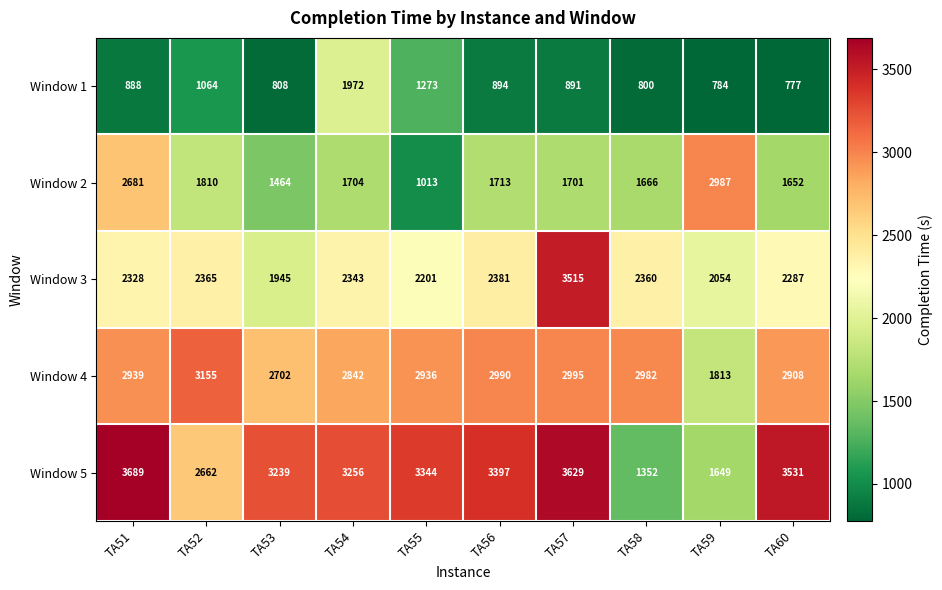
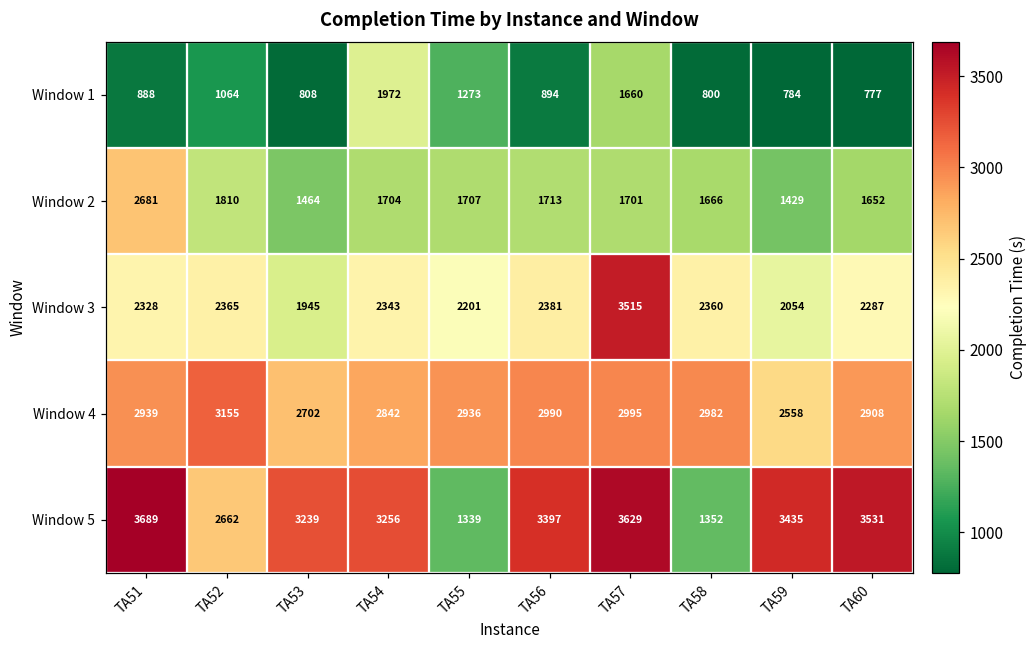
  {
    "Window 1": {
      "TA51": 888,
      "TA52": 1064,
      "TA53": 808,
      "TA54": 1972,
      "TA55": 1273,
      "TA56": 894,
-     "TA57": 891,
+     "TA57": 1660,
      "TA58": 800,
      "TA59": 784,
      "TA60": 777
    },
    "Window 2": {
      "TA51": 2681,
      "TA52": 1810,
      "TA53": 1464,
      "TA54": 1704,
-     "TA55": 1013,
+     "TA55": 1707,
      "TA56": 1713,
      "TA57": 1701,
      "TA58": 1666,
-     "TA59": 2987,
+     "TA59": 1429,
      "TA60": 1652
    },
    "Window 3": {
      "TA51": 2328,
      "TA52": 2365,
      "TA53": 1945,
      "TA54": 2343,
      "TA55": 2201,
      "TA56": 2381,
      "TA57": 3515,
      "TA58": 2360,
      "TA59": 2054,
      "TA60": 2287
    },
    "Window 4": {
      "TA51": 2939,
      "TA52": 3155,
      "TA53": 2702,
      "TA54": 2842,
      "TA55": 2936,
      "TA56": 2990,
      "TA57": 2995,
      "TA58": 2982,
-     "TA59": 1813,
+     "TA59": 2558,
      "TA60": 2908
    },
    "Window 5": {
      "TA51": 3689,
      "TA52": 2662,
      "TA53": 3239,
      "TA54": 3256,
-     "TA55": 3344,
+     "TA55": 1339,
      "TA56": 3397,
      "TA57": 3629,
      "TA58": 1352,
-     "TA59": 1649,
+     "TA59": 3435,
      "TA60": 3531
    }
  }
